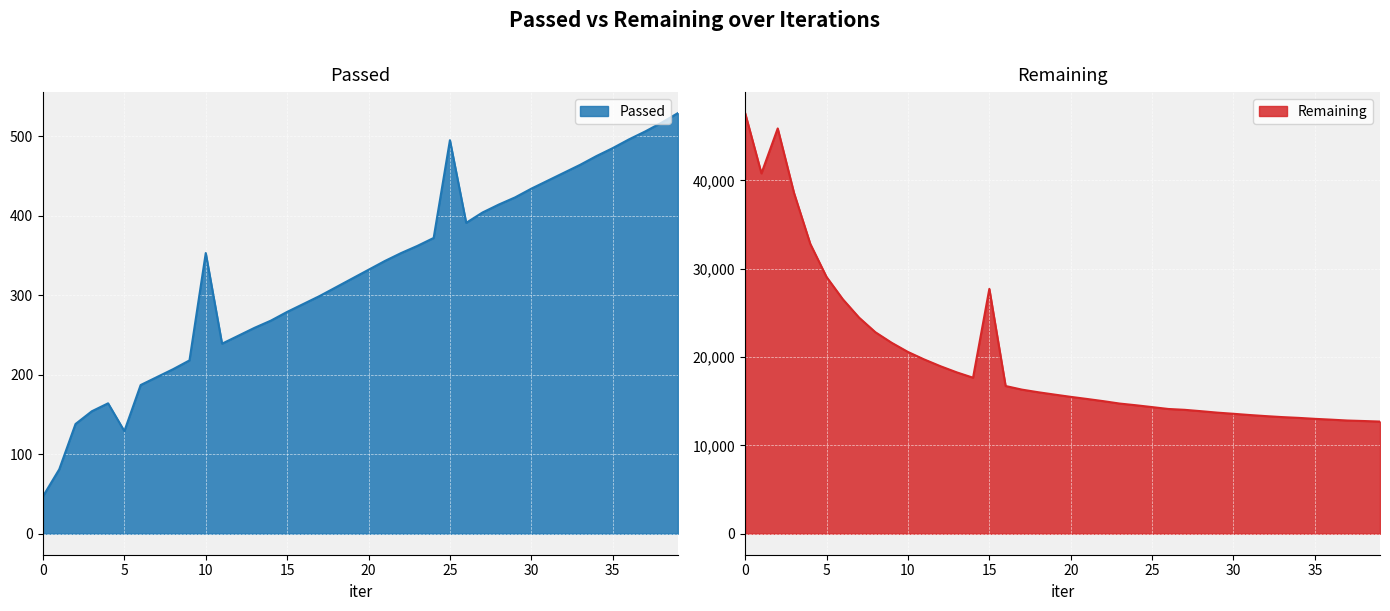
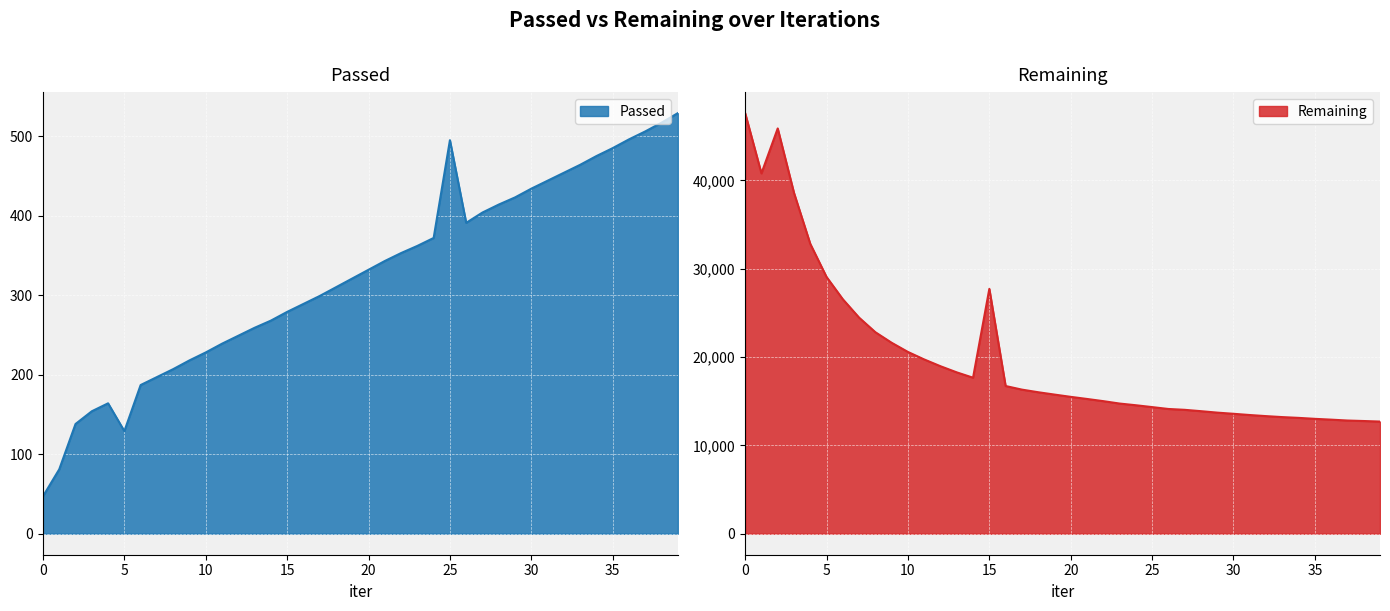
  {
    "Passed": {
      "0": "50",
      "5": "130",
-     "10": "350",
+     "10": "230",
      "15": "280",
      "20": "330",
      "25": "500",
      "30": "430",
      "35": "490"
    },
    "Remaining": {
      "0": "48,000",
      "5": "29,000",
      "10": "21,000",
      "15": "28,000",
      "20": "15,000",
      "25": "14,000",
      "30": "14,000",
      "35": "13,000"
    }
  }
